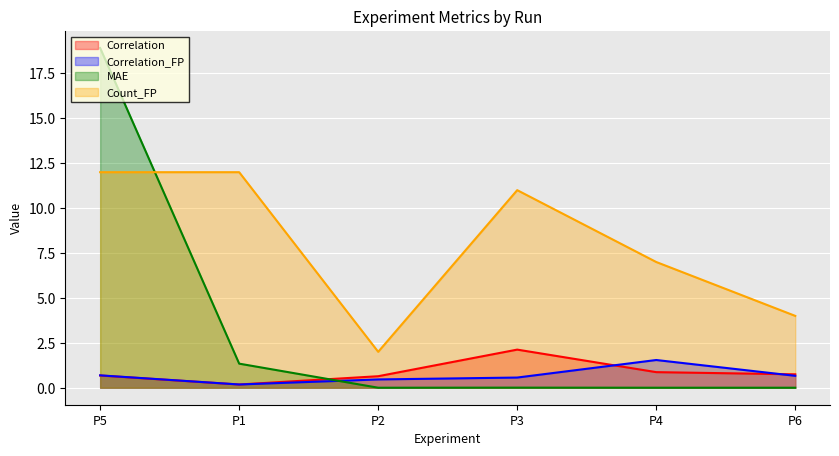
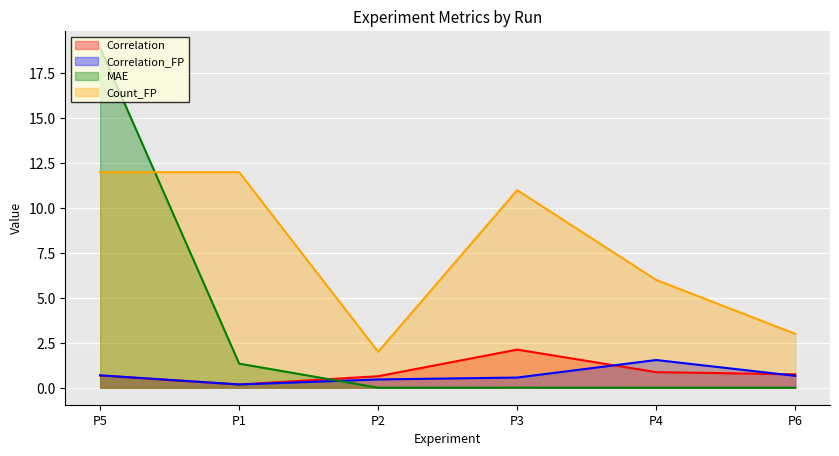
  {
    "Correlation": {
      "P2": 0.6,
      "P3": 2,
      "P4": 1
    },
    "Correlation_FP": {
      "P2": 0.5,
      "P3": 0.6,
      "P4": 1.5
    },
    "MAE": {
      "P1": 1.3,
      "P2": 0,
      "P3": 0,
      "P4": 0,
      "P6": 0
    },
    "Count_FP": {
      "P5": 12,
      "P1": 12,
      "P2": 2,
      "P3": 11,
-     "P4": 7,
-     "P6": 4
+     "P4": 6,
+     "P6": 3
    }
  }
